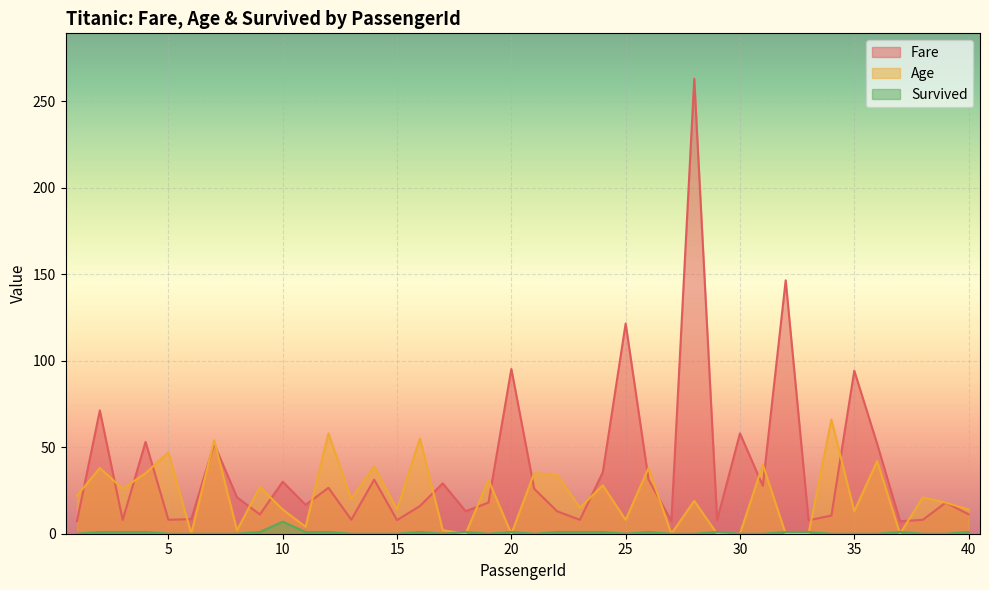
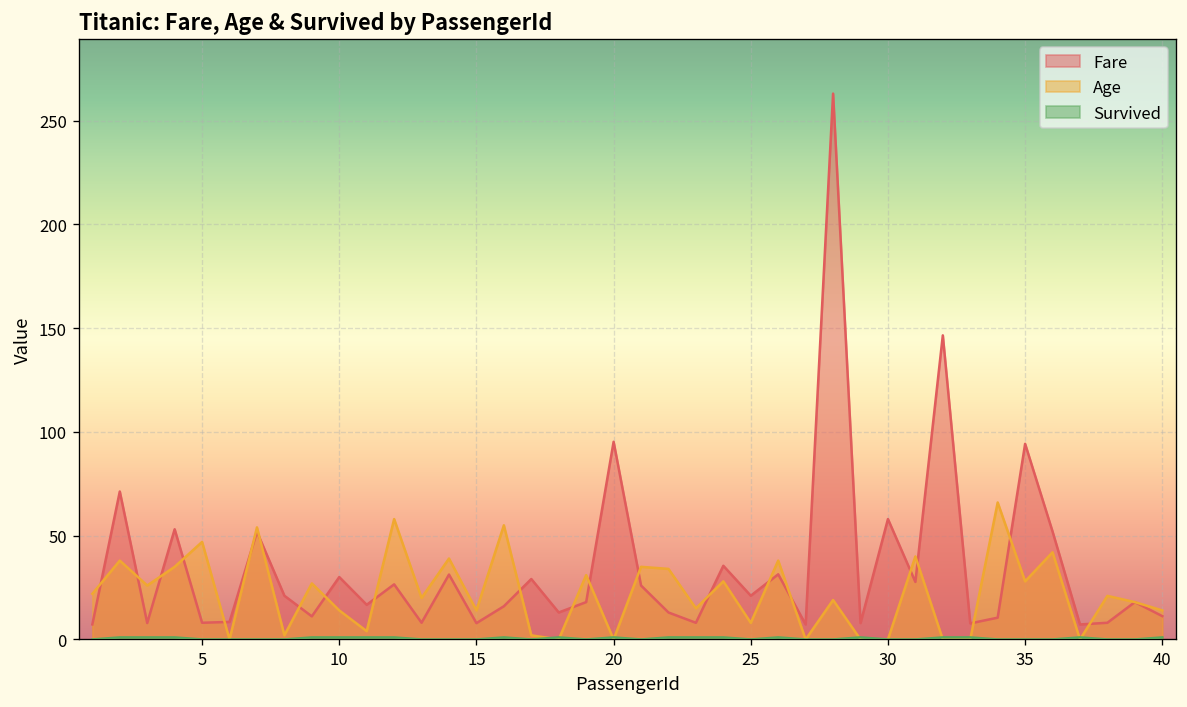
  {
    "Fare": {
      "5": 8,
      "10": 30,
      "15": 8,
      "20": 95,
-     "25": 122,
+     "25": 21,
      "30": 58,
      "35": 94,
      "40": 11
    },
    "Age": {
      "5": 47,
      "10": 14,
      "15": 14,
      "25": 8,
-     "35": 13,
+     "35": 28,
      "40": 14
    },
    "Survived": {
      "5": 0,
-     "10": 7,
+     "10": 1,
      "15": 0,
      "25": 0,
      "35": 0,
      "40": 1
    }
  }
